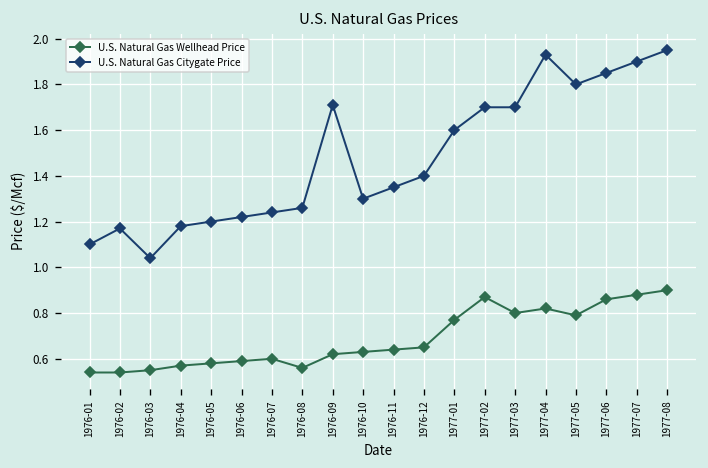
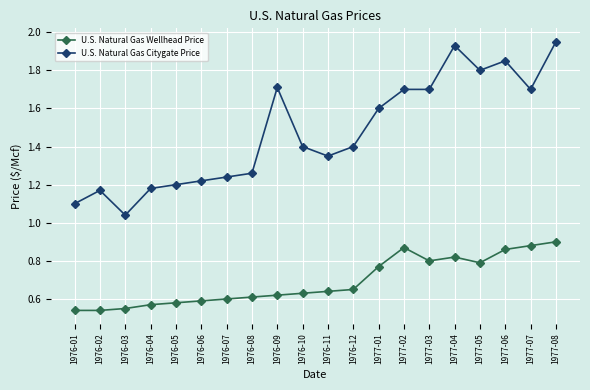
  {
    "U.S. Natural Gas Wellhead Price": {
      "1976-01": 0.54,
      "1976-02": 0.54,
      "1976-03": 0.55,
      "1976-04": 0.57,
      "1976-05": 0.58,
      "1976-06": 0.59,
      "1976-07": 0.60,
-     "1976-08": 0.56,
+     "1976-08": 0.61,
      "1976-09": 0.62,
      "1976-10": 0.63,
      "1976-11": 0.64,
      "1976-12": 0.65,
      "1977-01": 0.77,
      "1977-02": 0.87,
      "1977-03": 0.80,
      "1977-04": 0.82,
      "1977-05": 0.79,
      "1977-06": 0.86,
      "1977-07": 0.88,
      "1977-08": 0.90
    },
    "U.S. Natural Gas Citygate Price": {
      "1976-01": 1.1,
      "1976-02": 1.17,
      "1976-03": 1.04,
      "1976-04": 1.18,
      "1976-05": 1.2,
      "1976-06": 1.22,
      "1976-07": 1.24,
      "1976-08": 1.26,
      "1976-09": 1.7,
-     "1976-10": 1.3,
+     "1976-10": 1.4,
      "1976-11": 1.35,
      "1976-12": 1.4,
      "1977-01": 1.6,
      "1977-02": 1.7,
      "1977-03": 1.7,
      "1977-04": 1.93,
      "1977-05": 1.8,
      "1977-06": 1.85,
-     "1977-07": 1.9,
+     "1977-07": 1.7,
      "1977-08": 1.95
    }
  }
